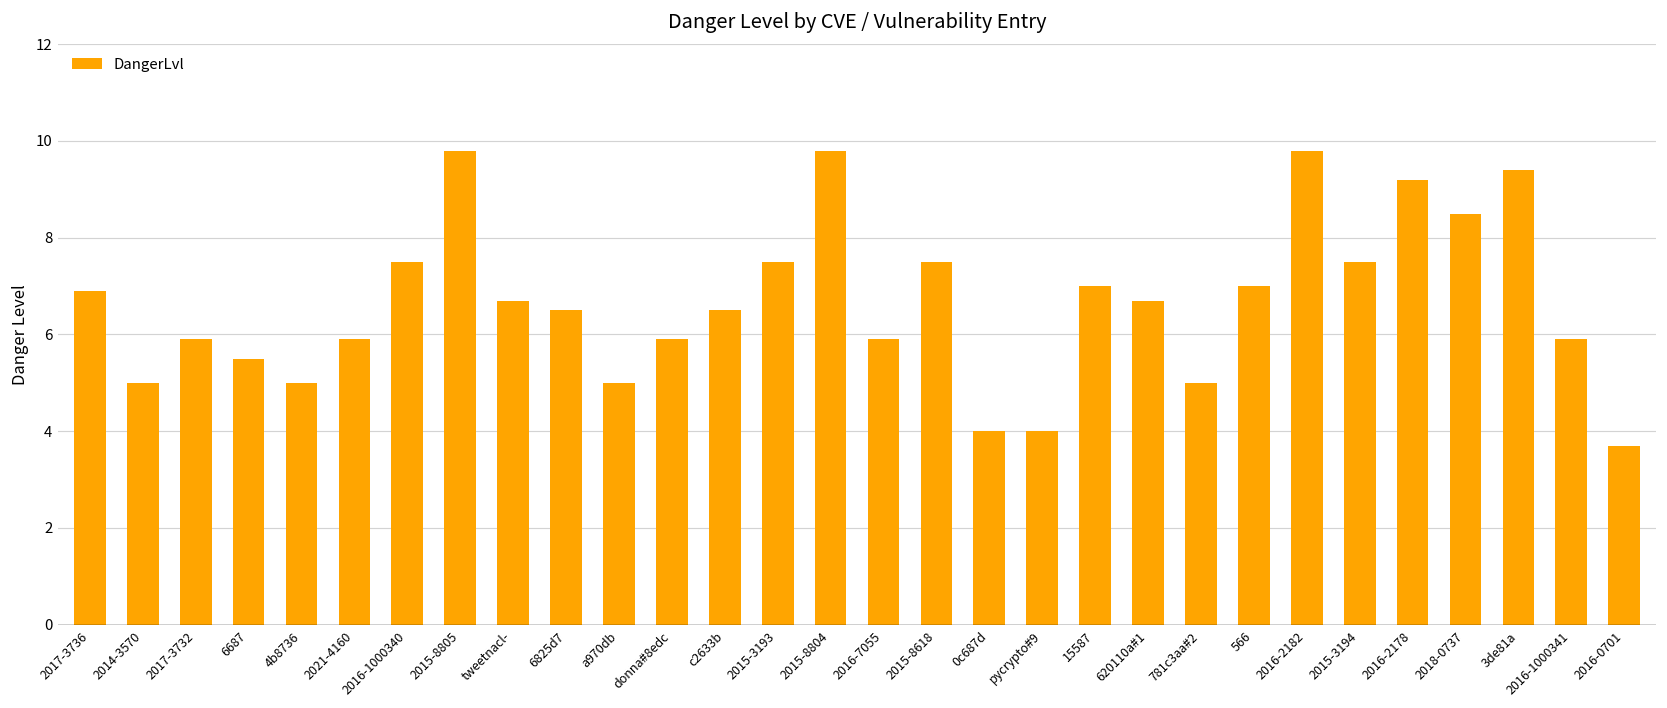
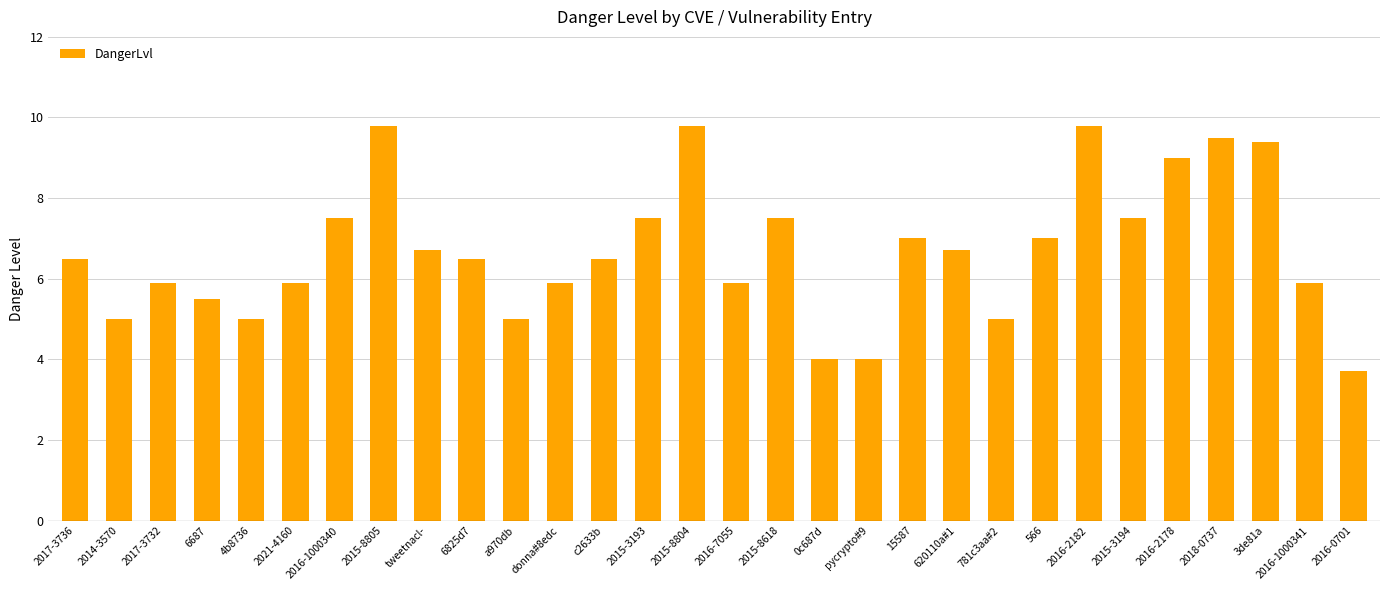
  {
-   "2017-3736": 6.9,
+   "2017-3736": 6.5,
    "2014-3570": 5.0,
    "2017-3732": 5.9,
    "6687": 5.5,
    "4b8736": 5.0,
    "2021-4160": 5.9,
    "2016-1000340": 7.5,
    "2015-8805": 9.8,
    "tweetnacl-": 6.7,
    "6825d7": 6.5,
    "a970db": 5.0,
    "donna#8edc": 5.9,
    "c2633b": 6.5,
    "2015-3193": 7.5,
    "2015-8804": 9.8,
    "2016-7055": 5.9,
    "2015-8618": 7.5,
    "0c687d": 4.0,
    "pycrypto#9": 4.0,
    "15587": 7.0,
    "620110a#1": 6.7,
    "781c3aa#2": 5.0,
    "566": 7.0,
    "2016-2182": 9.8,
    "2015-3194": 7.5,
-   "2016-2178": 9.2,
-   "2018-0737": 8.5,
+   "2016-2178": 9.0,
+   "2018-0737": 9.5,
    "3de81a": 9.4,
    "2016-1000341": 5.9,
    "2016-0701": 3.7
  }
